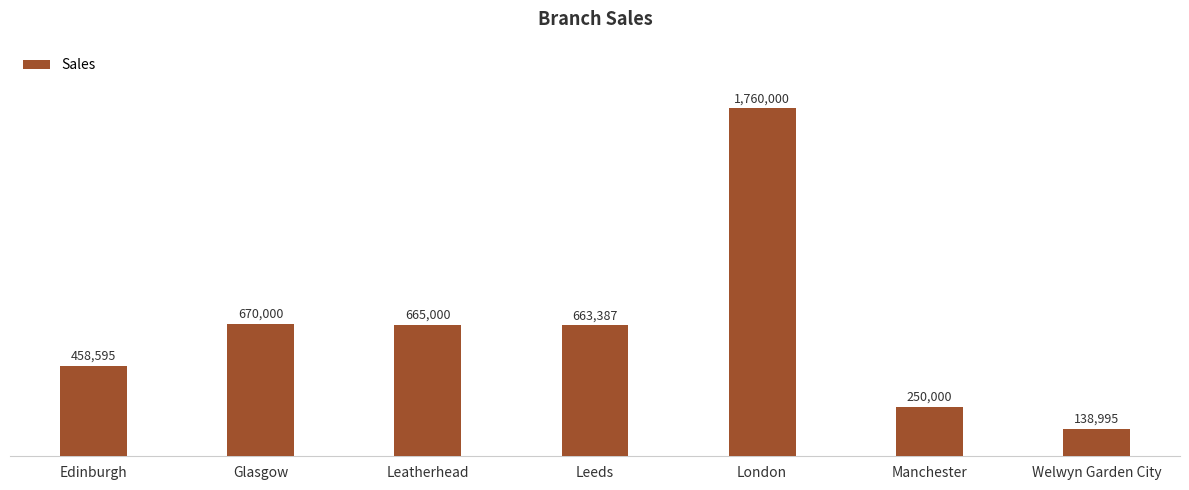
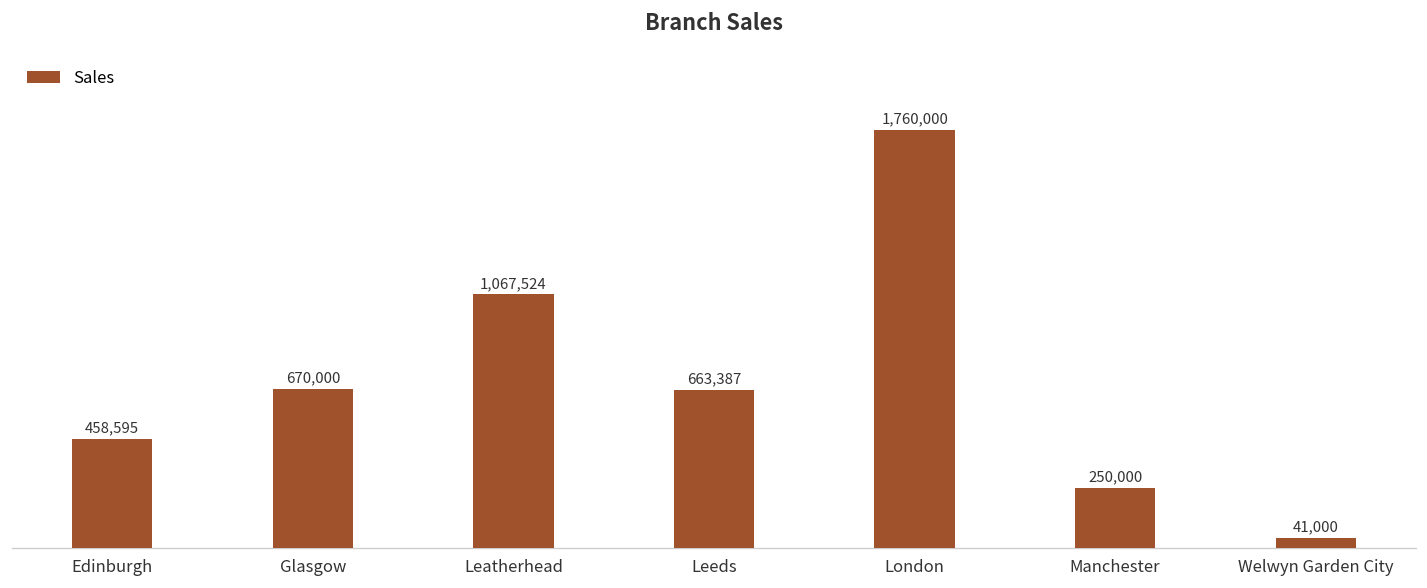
  {
    "Edinburgh": "458,595",
    "Glasgow": "670,000",
-   "Leatherhead": "665,000",
+   "Leatherhead": "1,067,524",
    "Leeds": "663,387",
    "London": "1,760,000",
    "Manchester": "250,000",
-   "Welwyn Garden City": "138,995"
+   "Welwyn Garden City": "41,000"
  }
